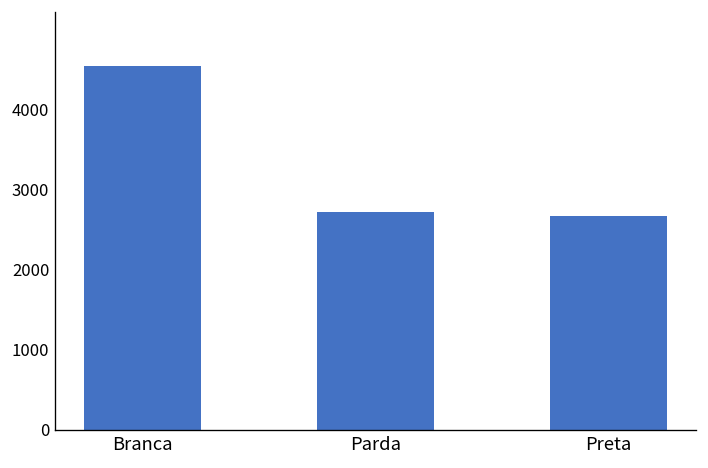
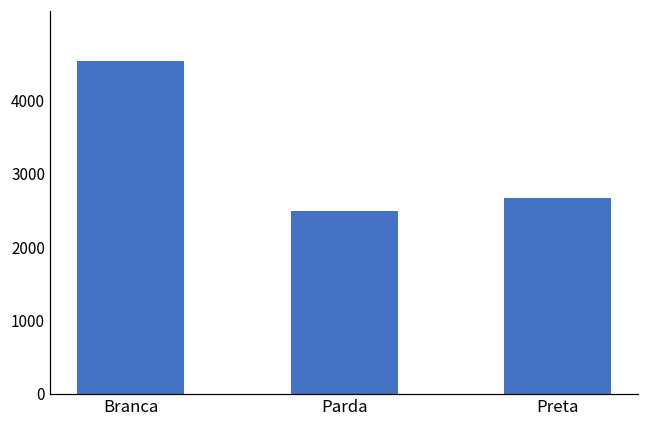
  {
    "Branca": 4500,
-   "Parda": 2700,
+   "Parda": 2500,
    "Preta": 2700
  }
